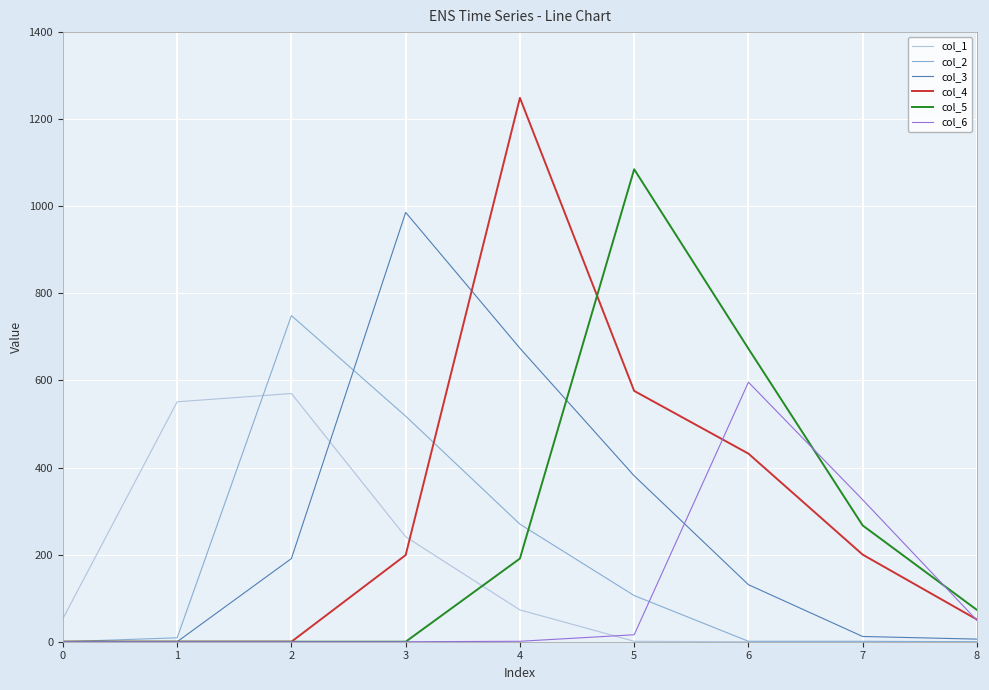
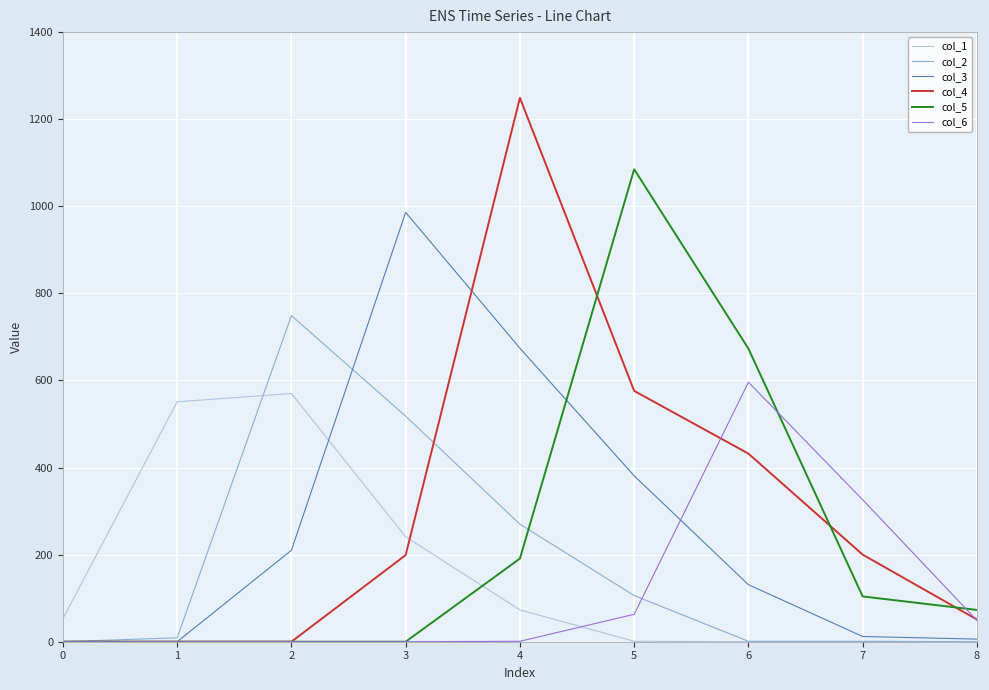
  {
    "col_3": {
-     "2": 190,
+     "2": 210,
      "3": 990,
      "4": 670,
      "5": 380,
      "6": 130,
      "7": 10,
      "8": 10
    },
    "col_4": {
      "3": 200,
      "4": 1250,
      "5": 580,
      "6": 430,
      "7": 200
    },
    "col_5": {
      "4": 190,
      "5": 1090,
      "6": 670,
-     "7": 270,
+     "7": 100,
      "8": 70
    },
    "col_6": {
      "4": 0,
-     "5": 20,
+     "5": 60,
      "6": 600,
      "7": 330
    }
  }
